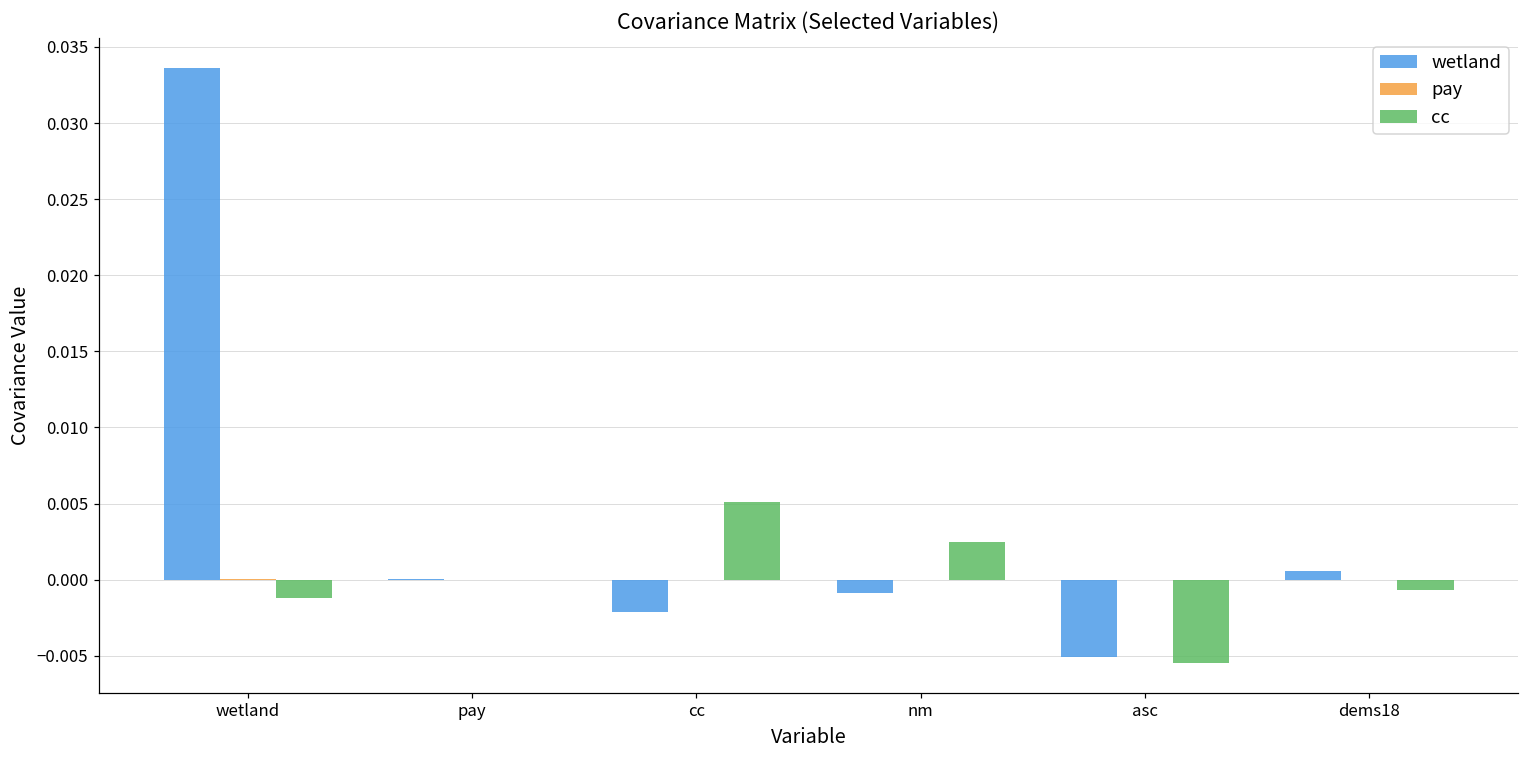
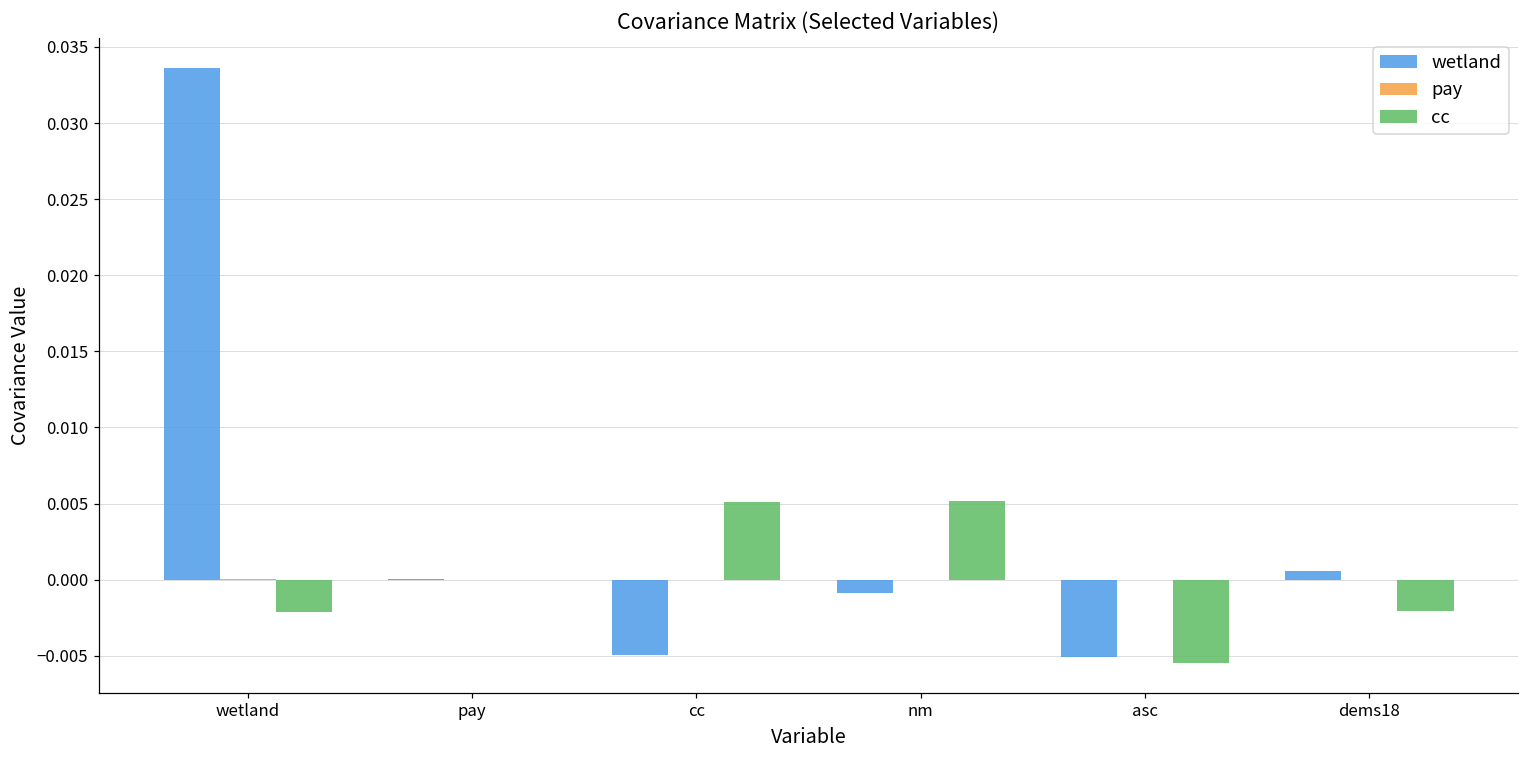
  {
    "wetland": {
      "wetland": 0.0336,
-     "cc": -0.0021,
+     "cc": -0.0050,
      "nm": -0.0009,
      "asc": -0.0051,
      "dems18": 0.0006
    },
    "cc": {
-     "wetland": -0.0012,
+     "wetland": -0.0021,
      "cc": 0.0051,
-     "nm": 0.0025,
+     "nm": 0.0051,
      "asc": -0.0055,
-     "dems18": -0.0007
+     "dems18": -0.0021
    }
  }
